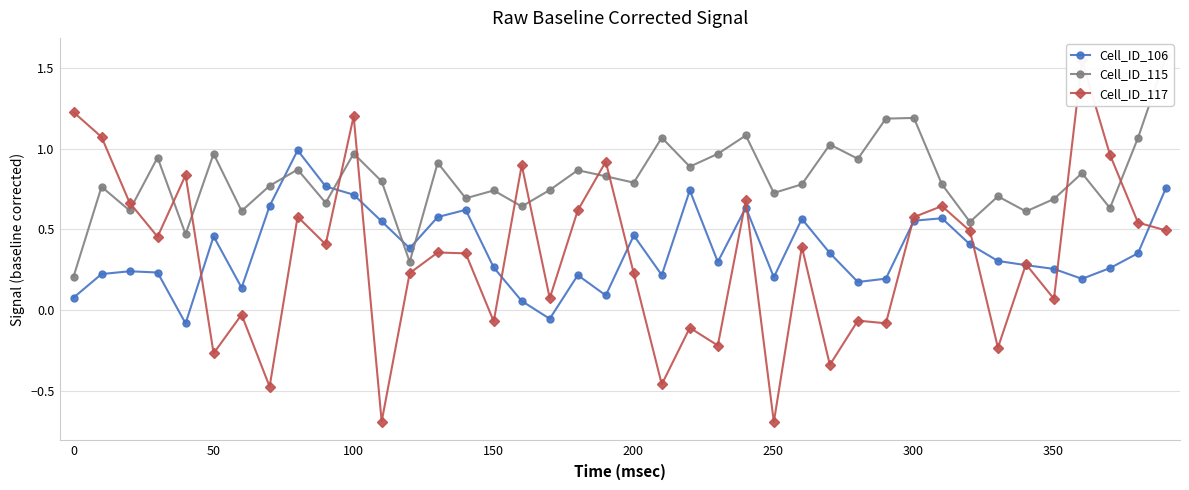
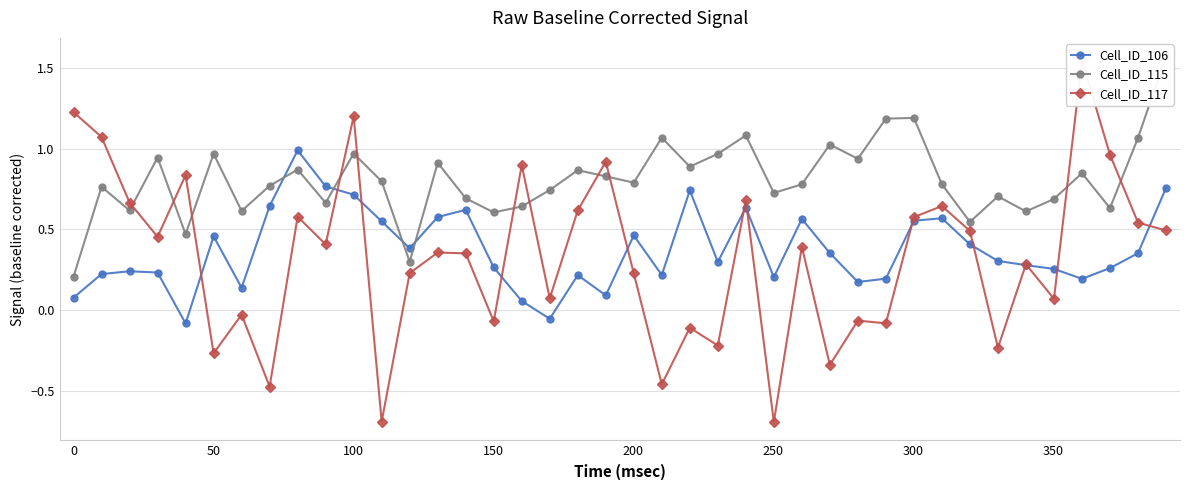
  {
    "Cell_ID_106": {
      "0": 0.08,
      "50": 0.46,
      "100": 0.72,
      "150": 0.26,
      "200": 0.46
    },
    "Cell_ID_115": {
      "0": 0.21,
      "50": 0.97,
      "100": 0.97,
-     "150": 0.74,
+     "150": 0.61,
      "200": 0.79
    },
    "Cell_ID_117": {
      "0": 1.23,
      "50": -0.27,
      "100": 1.20,
      "150": -0.07,
      "200": 0.23
    }
  }
